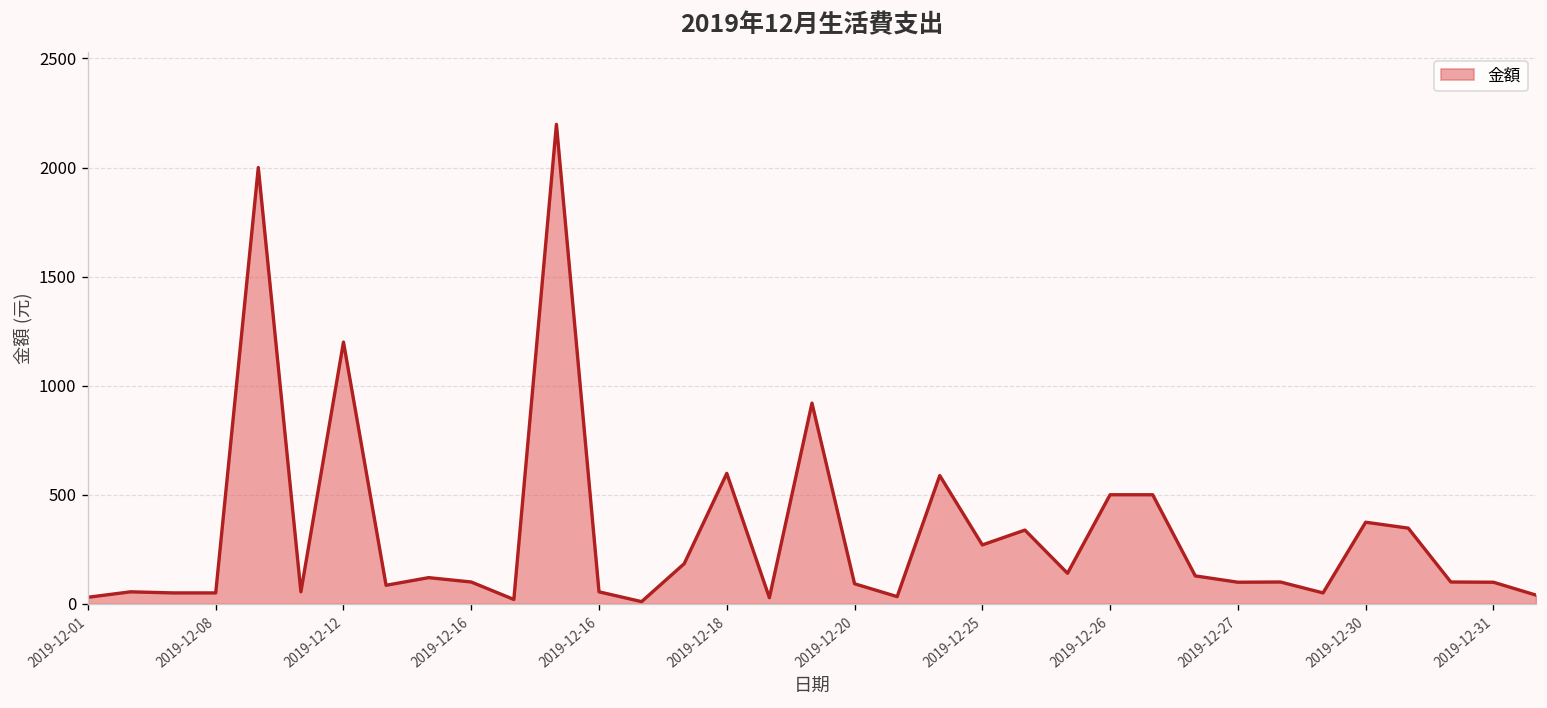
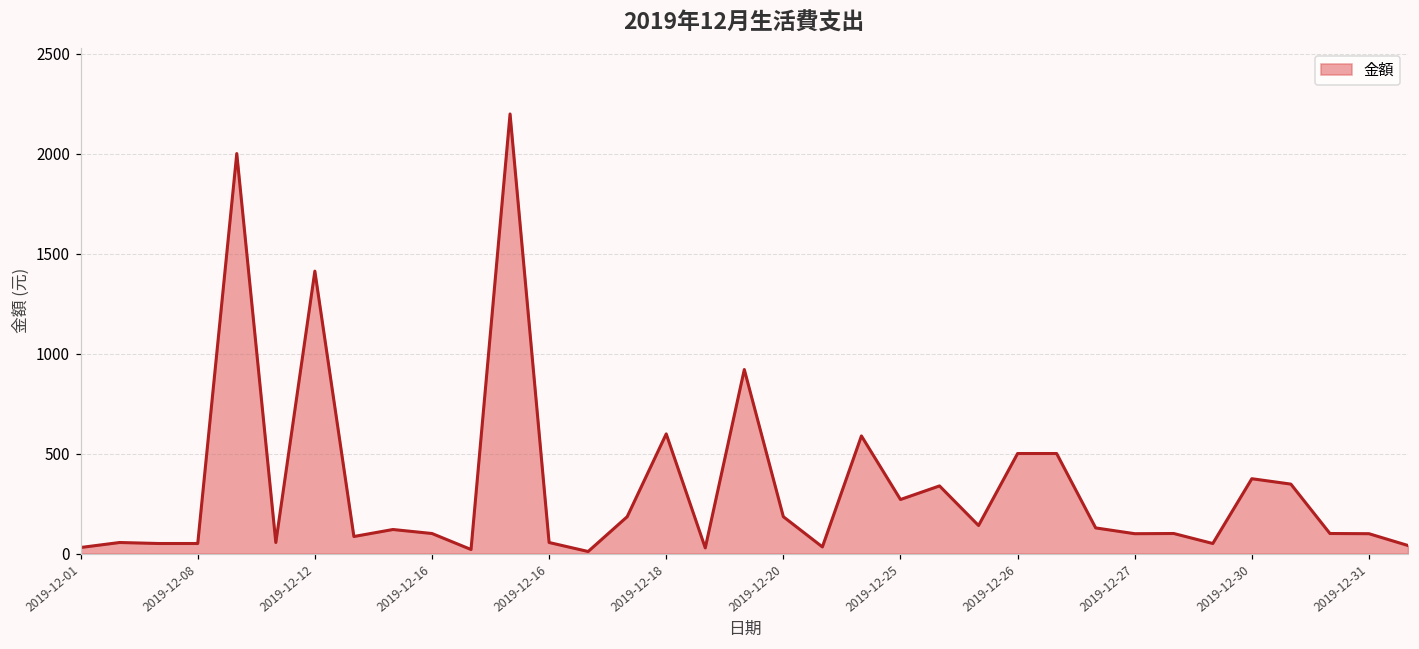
  {
    "2019-12-01": 30,
    "2019-12-08": 50,
-   "2019-12-12": 1200,
+   "2019-12-12": 1410,
    "2019-12-18": 600,
-   "2019-12-20": 90
+   "2019-12-20": 180
  }
